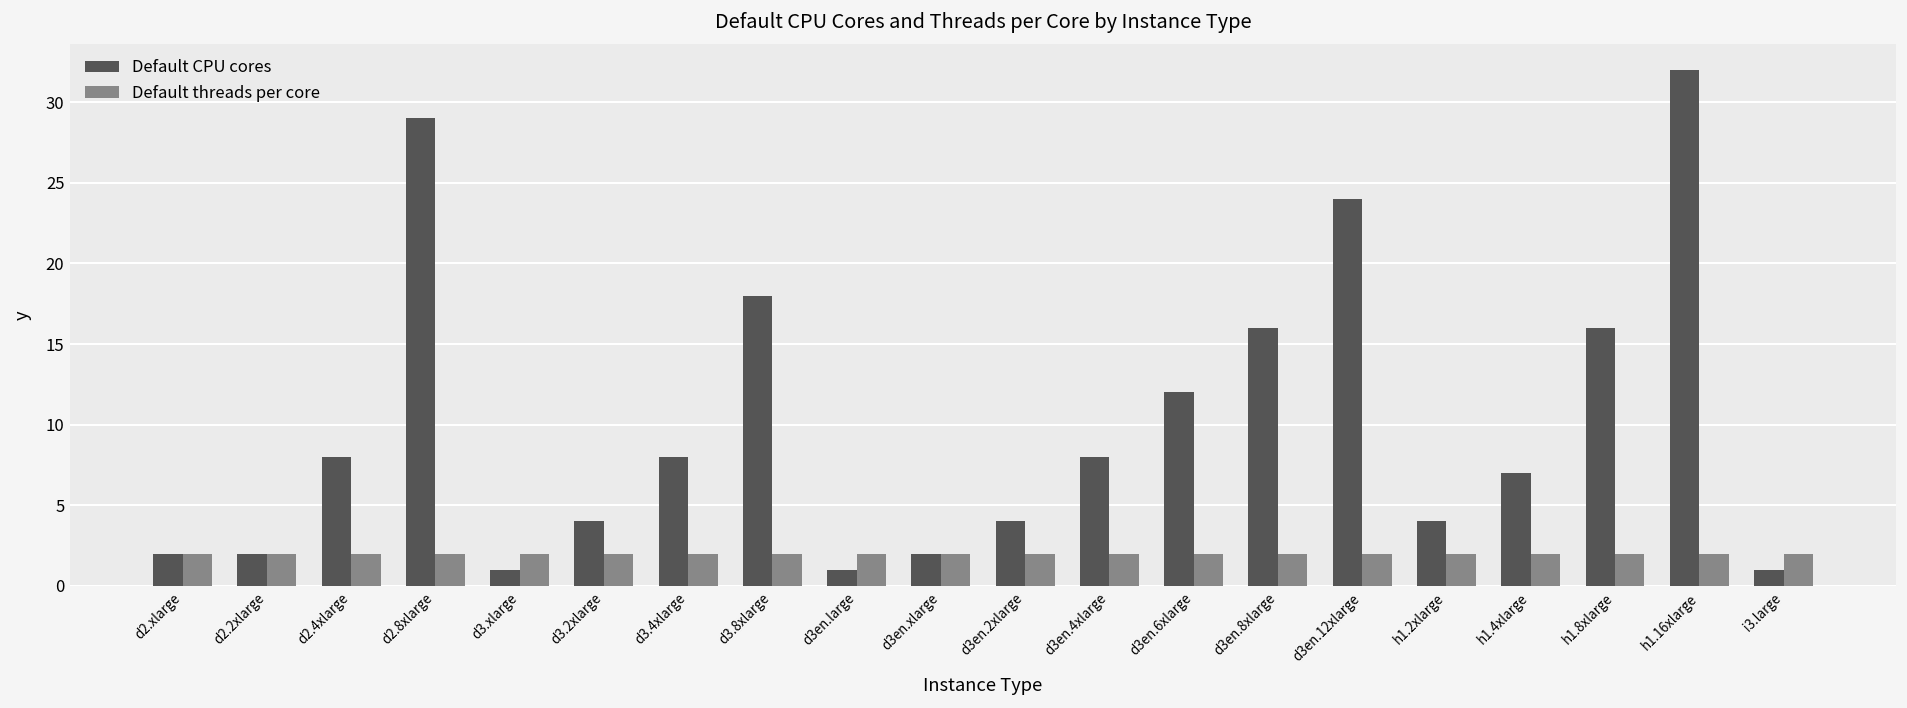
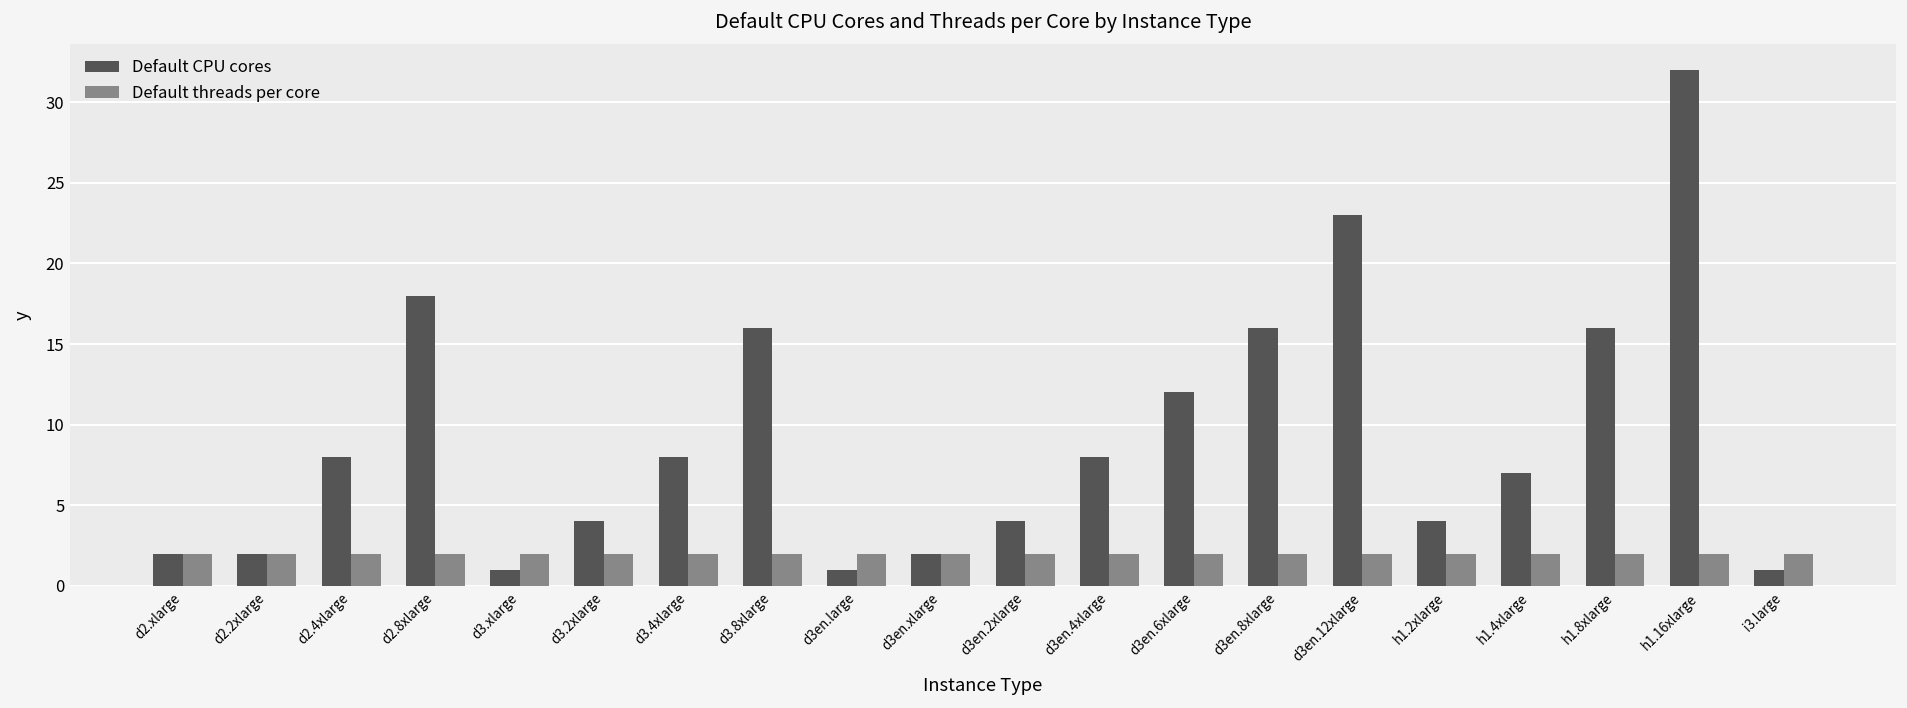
  {
    "Default CPU cores": {
      "d2.xlarge": 2,
      "d2.2xlarge": 2,
      "d2.4xlarge": 8,
-     "d2.8xlarge": 29,
+     "d2.8xlarge": 18,
      "d3.xlarge": 1,
      "d3.2xlarge": 4,
      "d3.4xlarge": 8,
-     "d3.8xlarge": 18,
+     "d3.8xlarge": 16,
      "d3en.large": 1,
      "d3en.xlarge": 2,
      "d3en.2xlarge": 4,
      "d3en.4xlarge": 8,
      "d3en.6xlarge": 12,
      "d3en.8xlarge": 16,
-     "d3en.12xlarge": 24,
+     "d3en.12xlarge": 23,
      "h1.2xlarge": 4,
      "h1.4xlarge": 7,
      "h1.8xlarge": 16,
      "h1.16xlarge": 32,
      "i3.large": 1
    },
    "Default threads per core": {
      "d2.xlarge": 2,
      "d2.2xlarge": 2,
      "d2.4xlarge": 2,
      "d2.8xlarge": 2,
      "d3.xlarge": 2,
      "d3.2xlarge": 2,
      "d3.4xlarge": 2,
      "d3.8xlarge": 2,
      "d3en.large": 2,
      "d3en.xlarge": 2,
      "d3en.2xlarge": 2,
      "d3en.4xlarge": 2,
      "d3en.6xlarge": 2,
      "d3en.8xlarge": 2,
      "d3en.12xlarge": 2,
      "h1.2xlarge": 2,
      "h1.4xlarge": 2,
      "h1.8xlarge": 2,
      "h1.16xlarge": 2,
      "i3.large": 2
    }
  }
